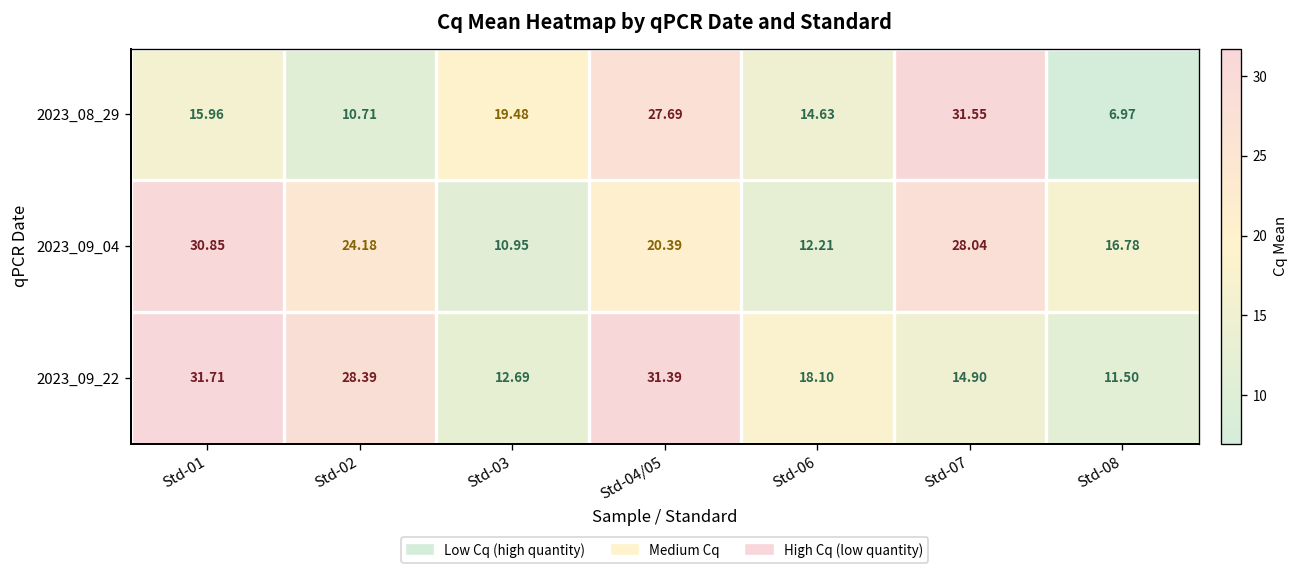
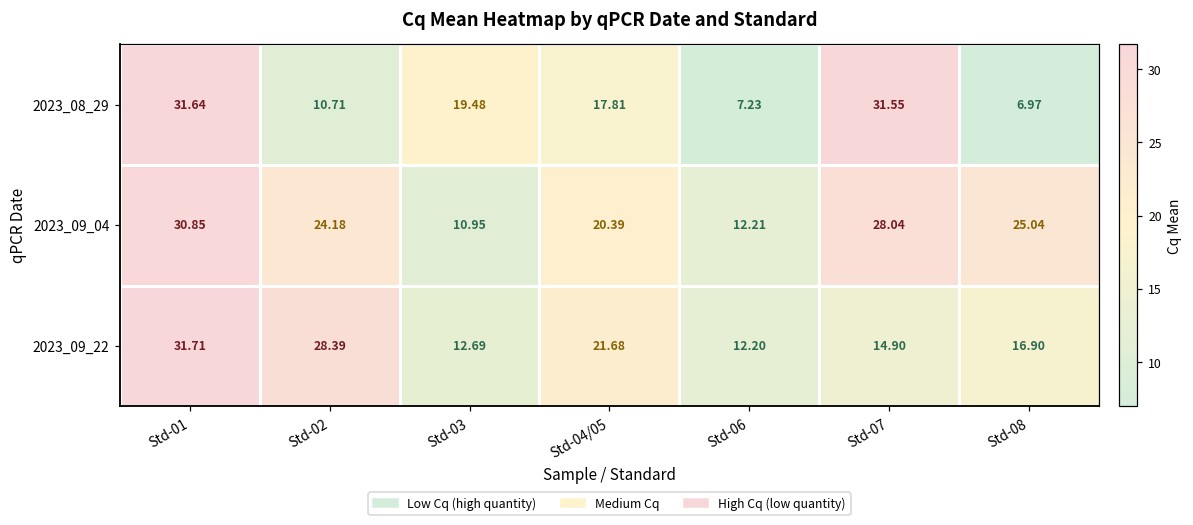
  {
    "2023_08_29": {
-     "Std-01": 15.96,
+     "Std-01": 31.64,
      "Std-02": 10.71,
      "Std-03": 19.48,
-     "Std-04/05": 27.69,
-     "Std-06": 14.63,
+     "Std-04/05": 17.81,
+     "Std-06": 7.23,
      "Std-07": 31.55,
      "Std-08": 6.97
    },
    "2023_09_04": {
      "Std-01": 30.85,
      "Std-02": 24.18,
      "Std-03": 10.95,
      "Std-04/05": 20.39,
      "Std-06": 12.21,
      "Std-07": 28.04,
-     "Std-08": 16.78
+     "Std-08": 25.04
    },
    "2023_09_22": {
      "Std-01": 31.71,
      "Std-02": 28.39,
      "Std-03": 12.69,
-     "Std-04/05": 31.39,
-     "Std-06": 18.10,
+     "Std-04/05": 21.68,
+     "Std-06": 12.20,
      "Std-07": 14.90,
-     "Std-08": 11.50
+     "Std-08": 16.90
    }
  }
